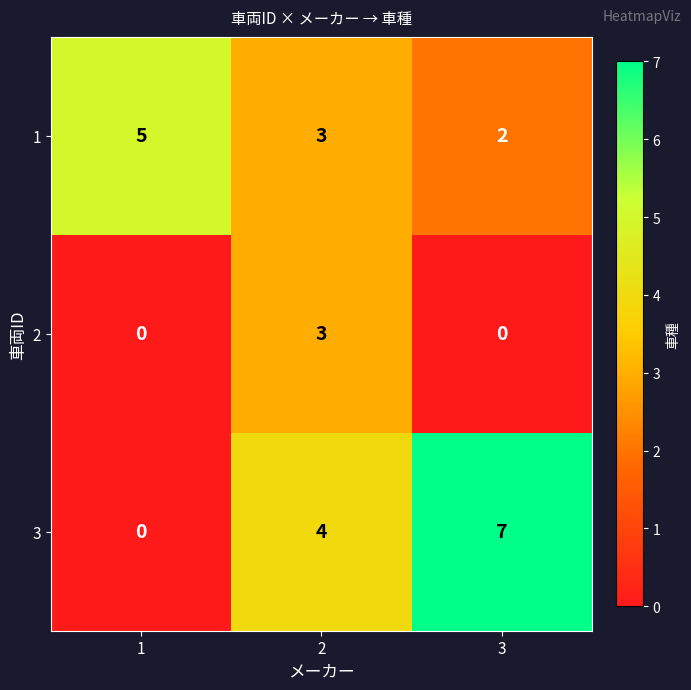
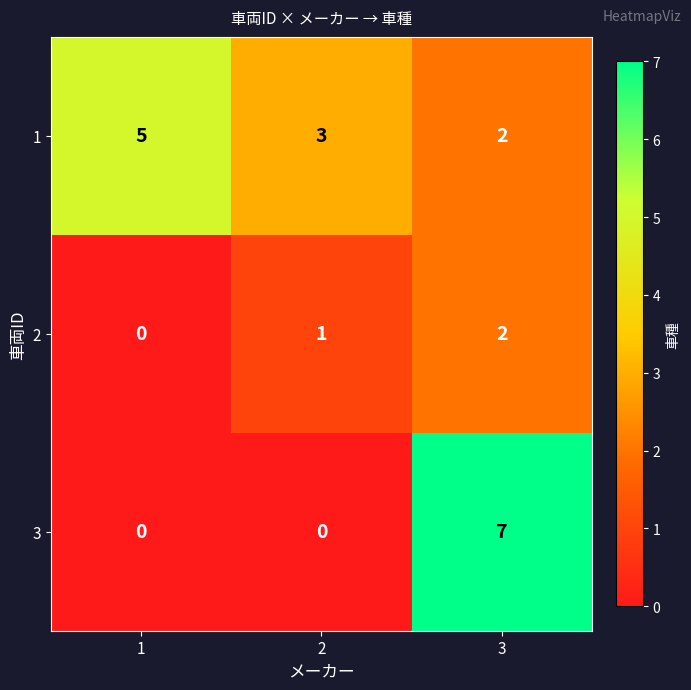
  {
    "1": {
      "1": 5,
      "2": 3,
      "3": 2
    },
    "2": {
      "1": 0,
-     "2": 3,
-     "3": 0
+     "2": 1,
+     "3": 2
    },
    "3": {
      "1": 0,
-     "2": 4,
+     "2": 0,
      "3": 7
    }
  }
